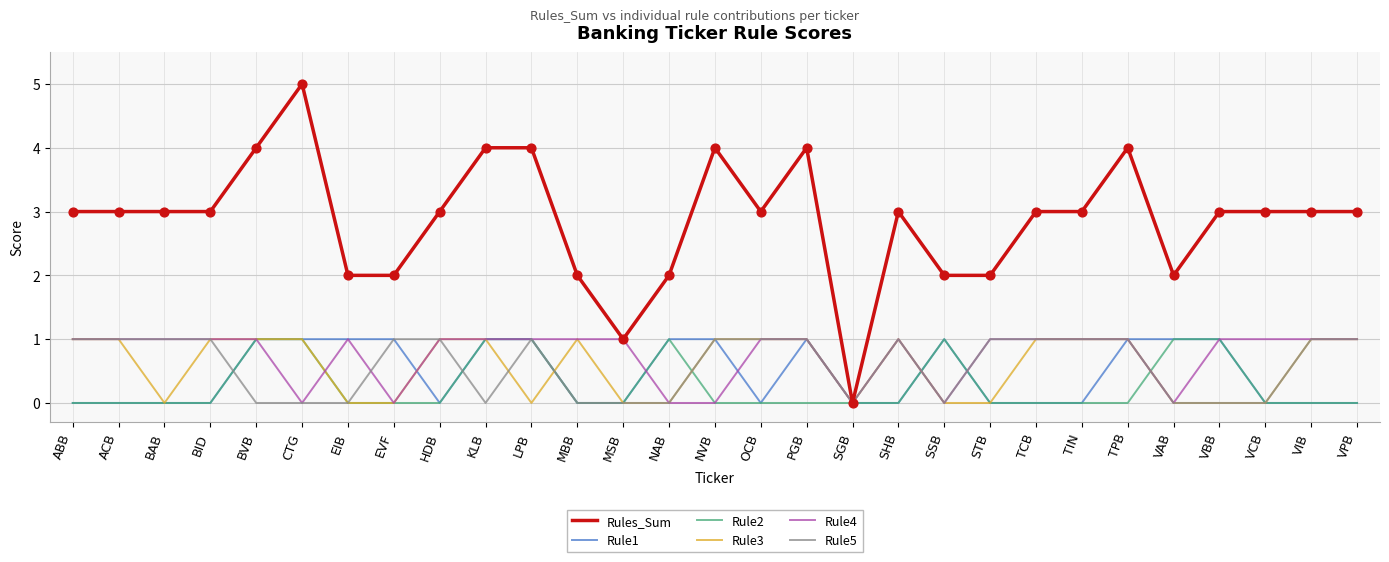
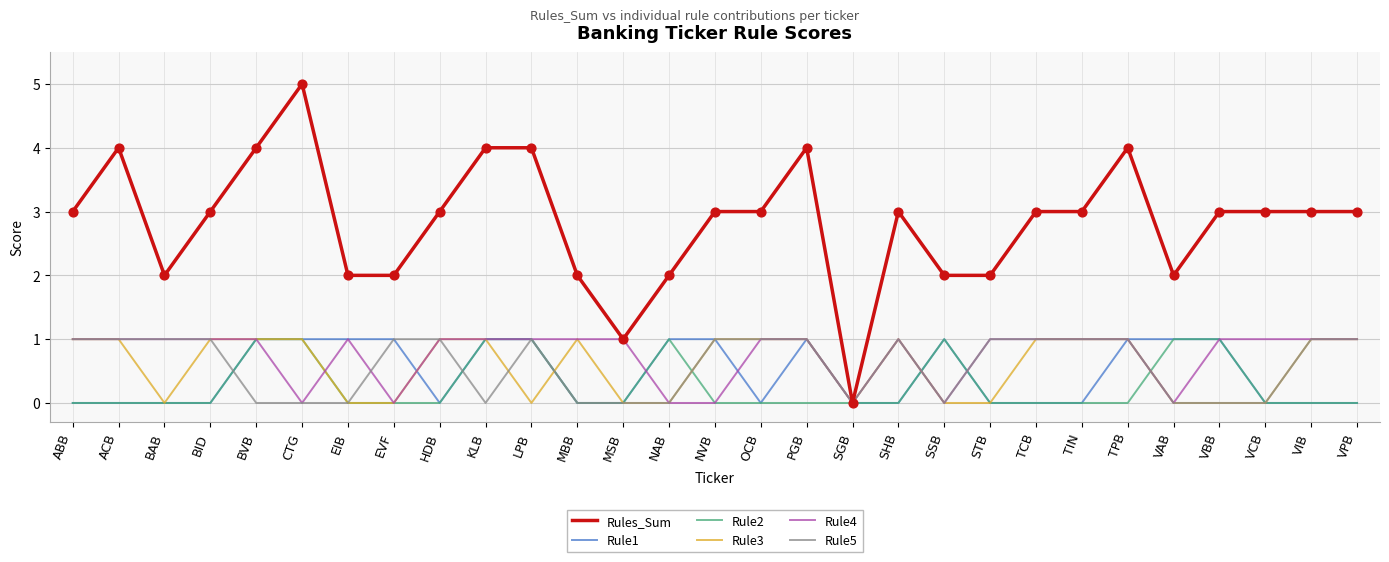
  {
    "Rules_Sum": {
      "ABB": 3,
-     "ACB": 3,
-     "BAB": 3,
+     "ACB": 4,
+     "BAB": 2,
      "BID": 3,
      "BVB": 4,
      "CTG": 5,
      "EIB": 2,
      "EVF": 2,
      "HDB": 3,
      "KLB": 4,
      "LPB": 4,
      "MBB": 2,
      "NAB": 2,
-     "NVB": 4,
+     "NVB": 3,
      "OCB": 3,
      "PGB": 4,
      "SHB": 3,
      "SSB": 2,
      "STB": 2,
      "TCB": 3,
      "TIN": 3,
      "TPB": 4,
      "VAB": 2,
      "VBB": 3,
      "VCB": 3,
      "VIB": 3,
      "VPB": 3
    },
    "Rule2": {
      "PGB": 0,
      "TPB": 0
    },
    "Rule3": {
      "LPB": 0
    },
    "Rule4": {
      "VCB": 1
    },
    "Rule5": {
      "BVB": 0,
      "KLB": 0
    }
  }
